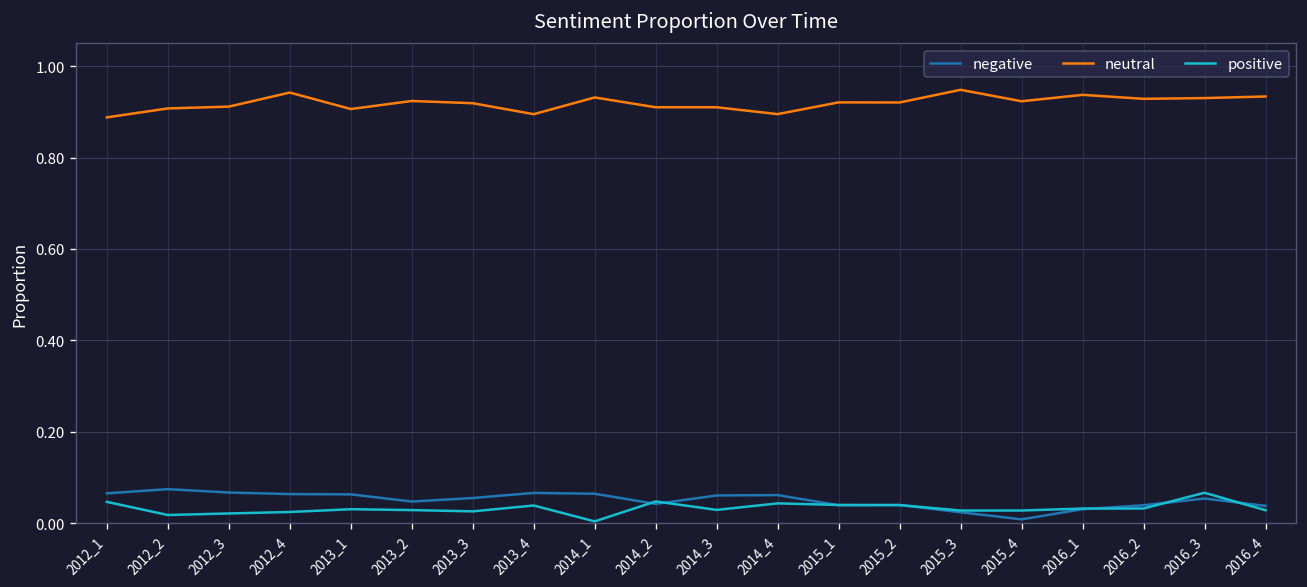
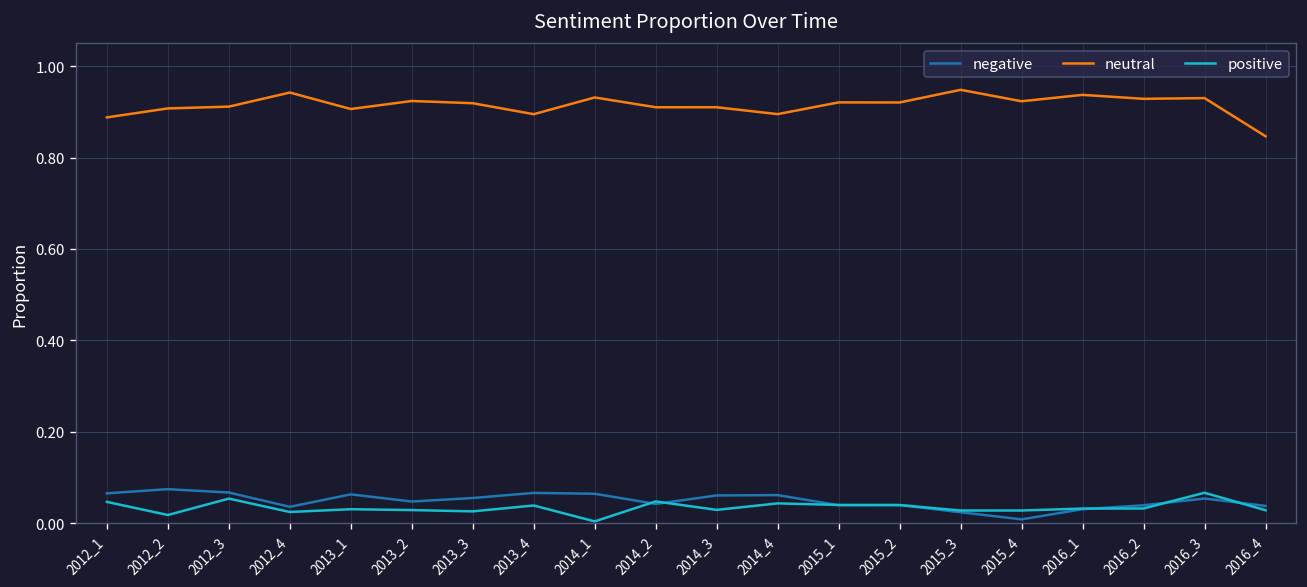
  {
    "negative": {
      "2012_1": 0.07,
      "2012_2": 0.07,
      "2012_3": 0.07,
-     "2012_4": 0.06,
+     "2012_4": 0.04,
      "2013_1": 0.06,
      "2013_2": 0.05,
      "2013_3": 0.06,
      "2013_4": 0.07,
      "2014_1": 0.06,
      "2014_3": 0.06,
      "2014_4": 0.06,
      "2015_4": 0.01,
      "2016_2": 0.04,
      "2016_3": 0.05,
      "2016_4": 0.04
    },
    "neutral": {
      "2012_1": 0.89,
      "2012_2": 0.91,
      "2012_3": 0.91,
      "2012_4": 0.94,
      "2013_1": 0.91,
      "2013_2": 0.92,
      "2013_3": 0.92,
      "2013_4": 0.89,
      "2014_1": 0.93,
      "2014_2": 0.91,
      "2014_3": 0.91,
      "2014_4": 0.89,
      "2015_1": 0.92,
      "2015_2": 0.92,
      "2015_3": 0.95,
      "2015_4": 0.92,
      "2016_1": 0.94,
      "2016_2": 0.93,
      "2016_3": 0.93,
-     "2016_4": 0.93
+     "2016_4": 0.85
    },
    "positive": {
      "2012_1": 0.05,
      "2012_2": 0.02,
-     "2012_3": 0.02,
+     "2012_3": 0.05,
      "2012_4": 0.02,
      "2013_1": 0.03,
      "2013_2": 0.03,
      "2013_3": 0.03,
      "2013_4": 0.04,
      "2014_1": 0.00,
      "2014_3": 0.03,
      "2014_4": 0.04,
      "2015_4": 0.03,
      "2016_2": 0.03,
      "2016_3": 0.07,
      "2016_4": 0.03
    }
  }
